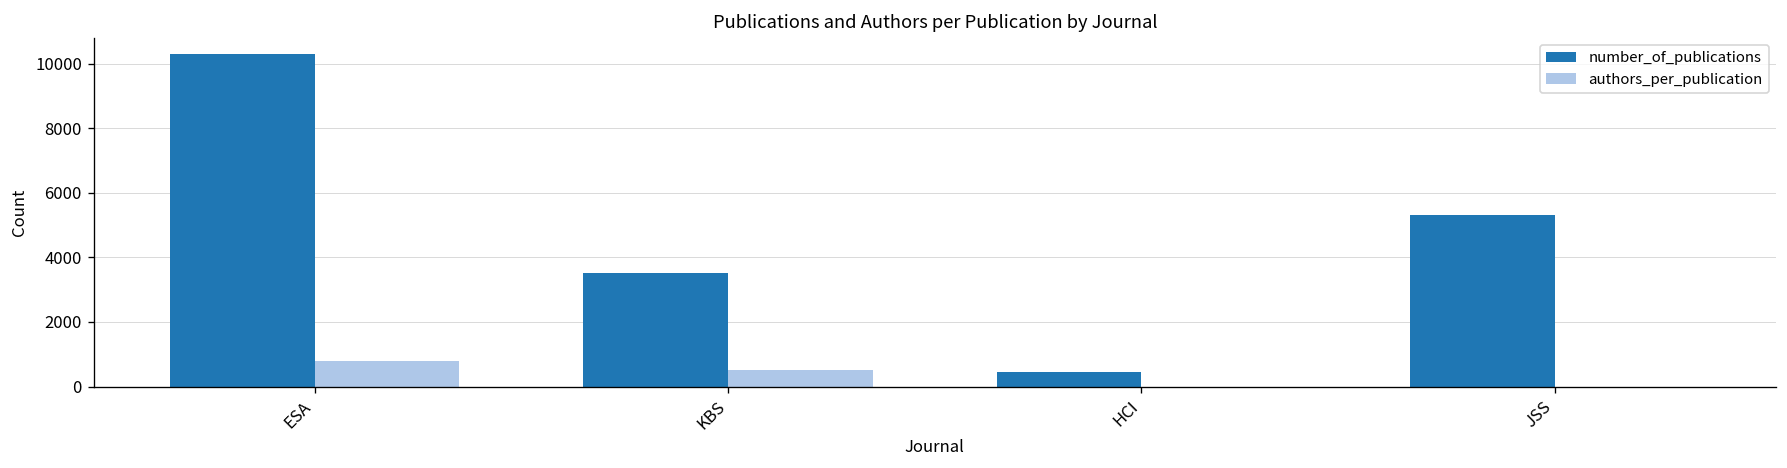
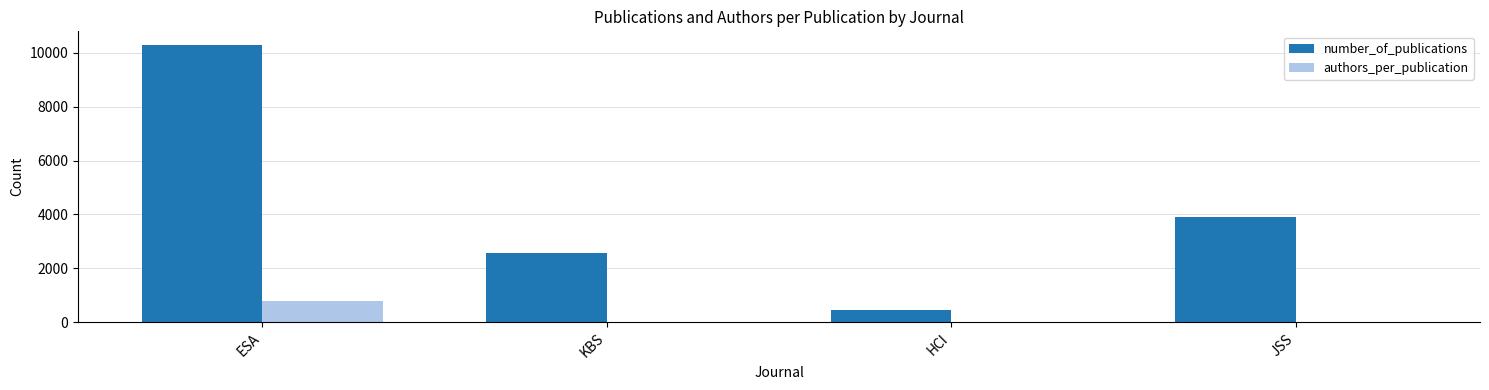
  {
    "number_of_publications": {
      "ESA": 10300,
-     "KBS": 3500,
+     "KBS": 2600,
      "HCI": 400,
-     "JSS": 5300
+     "JSS": 3900
    },
    "authors_per_publication": {
      "ESA": 800,
-     "KBS": 500
+     "KBS": 0
    }
  }
